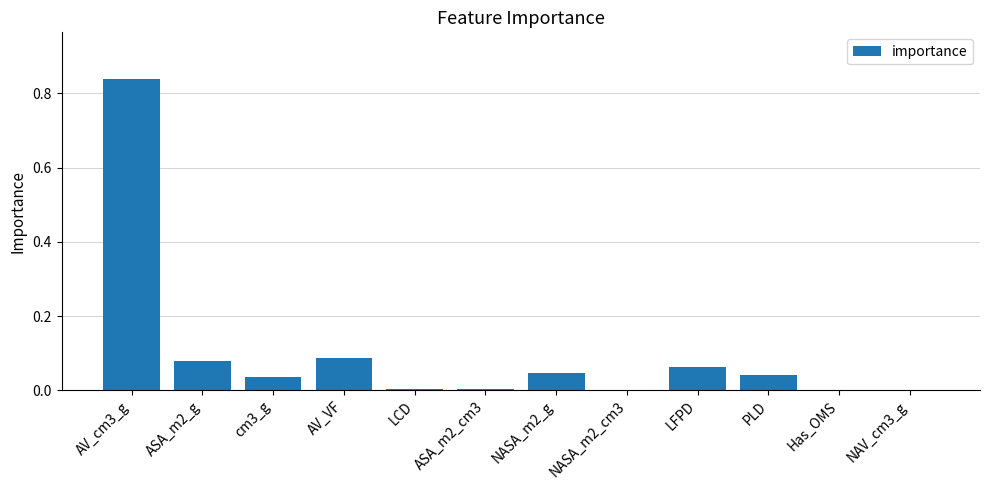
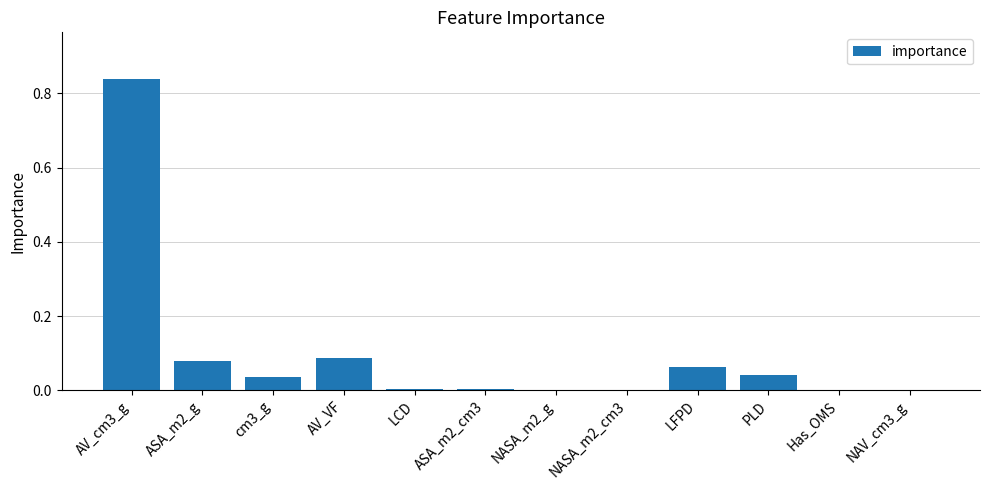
  {
    "AV_cm3_g": 0.84,
    "ASA_m2_g": 0.08,
    "cm3_g": 0.04,
    "AV_VF": 0.09,
-   "NASA_m2_g": 0.05,
+   "NASA_m2_g": 0.00,
    "LFPD": 0.06,
    "PLD": 0.04
  }
